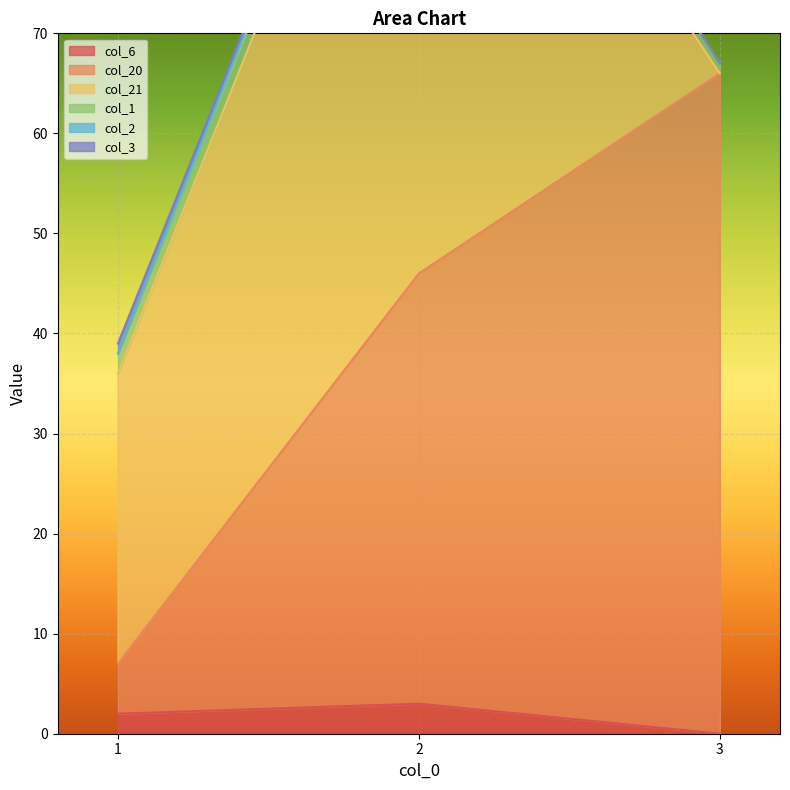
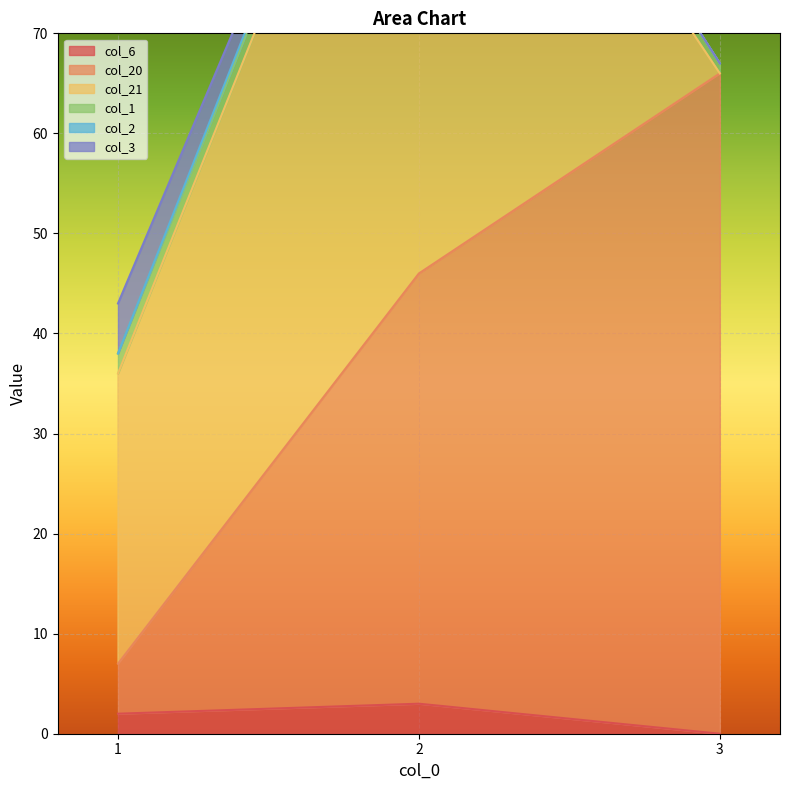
  {
    "col_3": {
-     "1": 1
+     "1": 5
    }
  }
